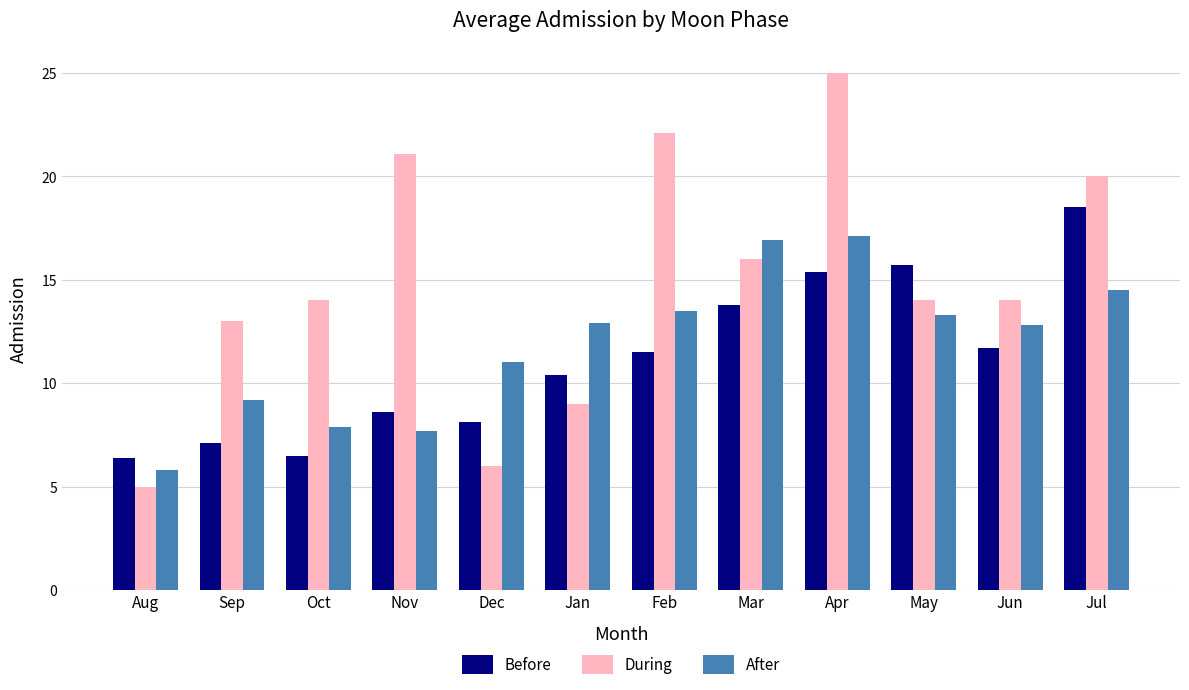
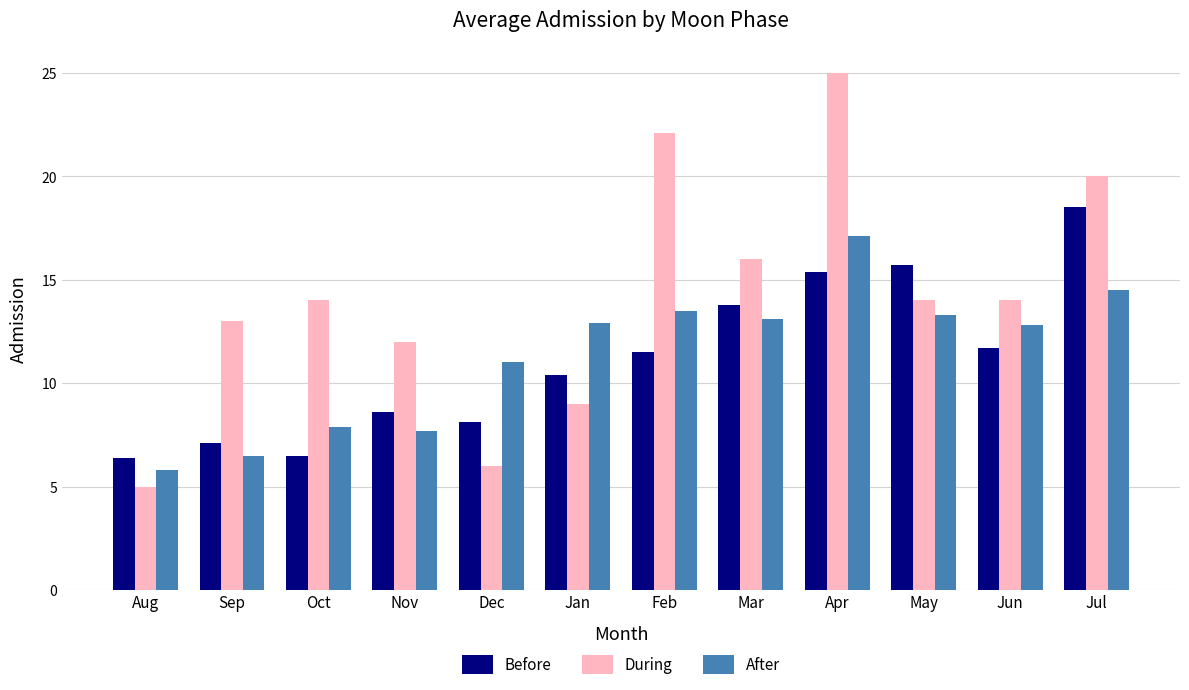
  {
    "Before": {
      "Aug": 6.4,
      "Sep": 7.1,
      "Oct": 6.5,
      "Nov": 8.6,
      "Dec": 8.1,
      "Jan": 10.4,
      "Feb": 11.5,
      "Mar": 13.8,
      "Apr": 15.4,
      "May": 15.7,
      "Jun": 11.7,
      "Jul": 18.5
    },
    "During": {
      "Aug": 5.0,
      "Sep": 13.0,
      "Oct": 14.0,
-     "Nov": 21.1,
+     "Nov": 12.0,
      "Dec": 6.0,
      "Jan": 9.0,
      "Feb": 22.1,
      "Mar": 16.0,
      "Apr": 25.0,
      "May": 14.0,
      "Jun": 14.0,
      "Jul": 20.0
    },
    "After": {
      "Aug": 5.8,
-     "Sep": 9.2,
+     "Sep": 6.5,
      "Oct": 7.9,
      "Nov": 7.7,
      "Dec": 11.0,
      "Jan": 12.9,
      "Feb": 13.5,
-     "Mar": 16.9,
+     "Mar": 13.1,
      "Apr": 17.1,
      "May": 13.3,
      "Jun": 12.8,
      "Jul": 14.5
    }
  }
